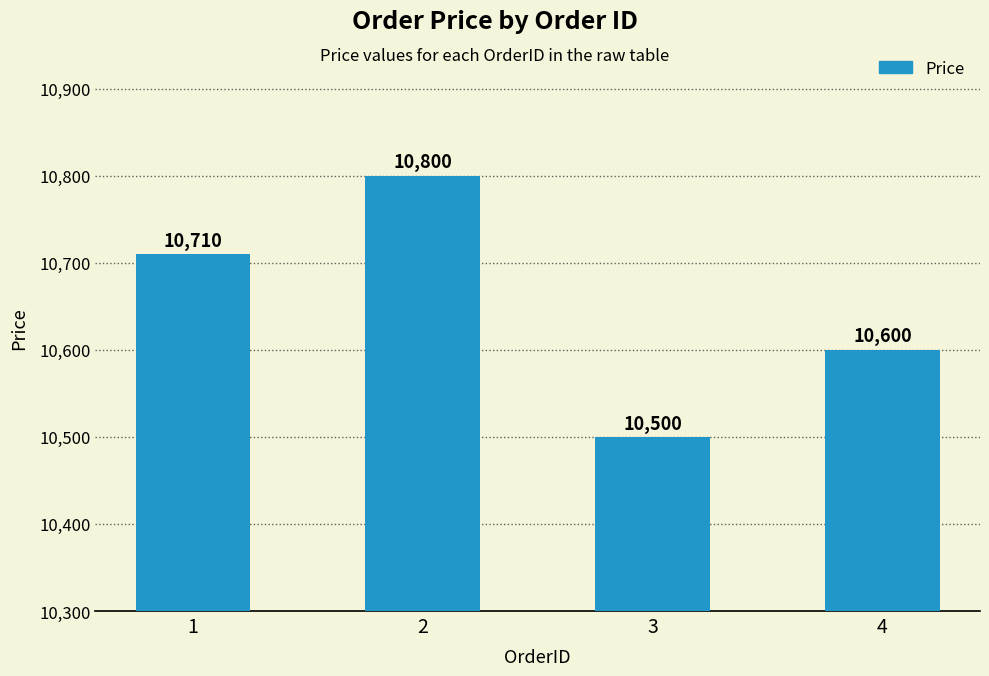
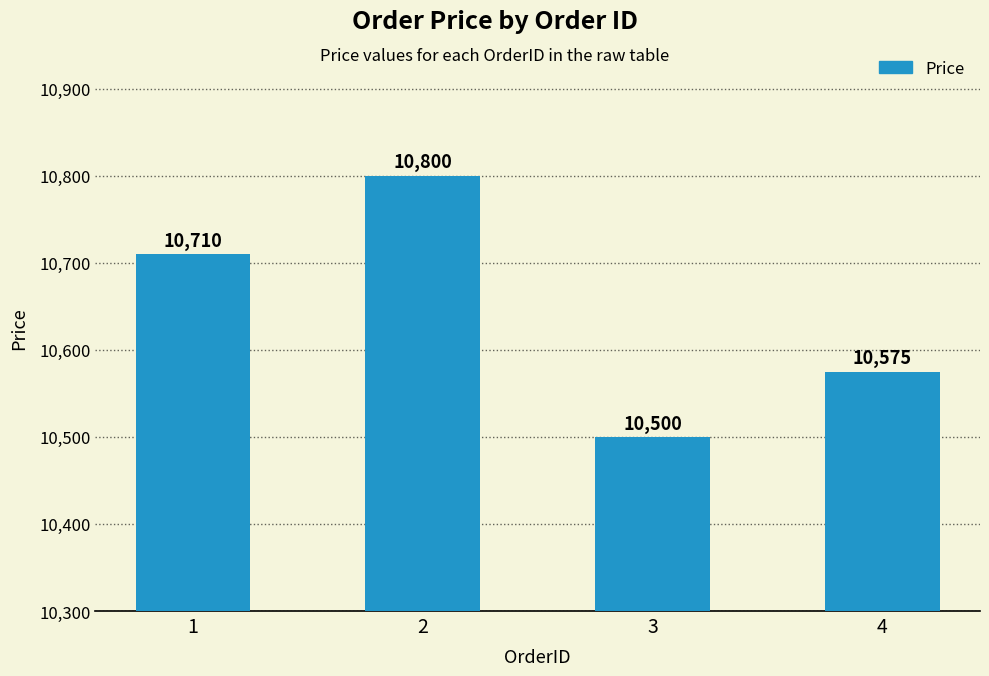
  {
    "1": "10,710",
    "2": "10,800",
    "3": "10,500",
-   "4": "10,600"
+   "4": "10,575"
  }
